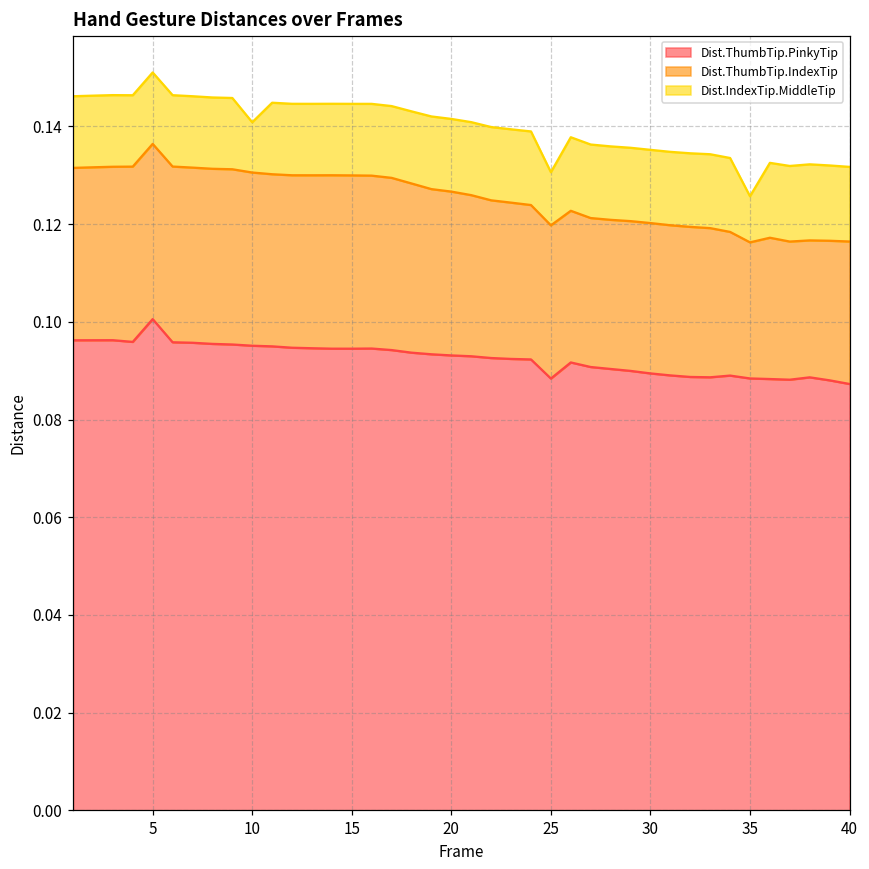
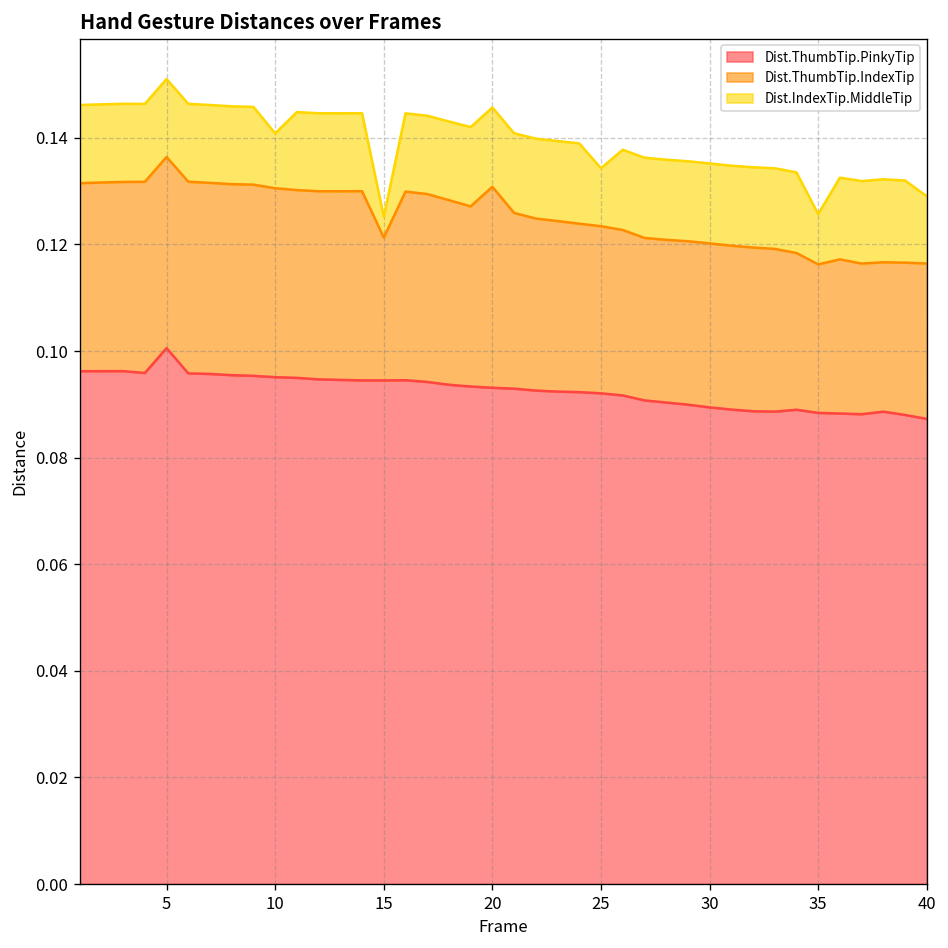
  {
    "Dist.ThumbTip.PinkyTip": {
      "5": 0.101,
      "10": 0.095,
      "15": 0.094,
      "20": 0.093,
-     "25": 0.088,
+     "25": 0.092,
      "30": 0.089,
      "35": 0.088,
      "40": 0.087
    },
    "Dist.ThumbTip.IndexTip": {
      "5": 0.036,
      "10": 0.035,
-     "15": 0.035,
-     "20": 0.034,
+     "15": 0.027,
+     "20": 0.038,
      "25": 0.031,
      "30": 0.031,
      "35": 0.028,
      "40": 0.029
    },
    "Dist.IndexTip.MiddleTip": {
      "5": 0.015,
      "10": 0.010,
-     "15": 0.015,
+     "15": 0.004,
      "20": 0.015,
      "25": 0.011,
      "30": 0.015,
      "35": 0.009,
-     "40": 0.015
+     "40": 0.013
    }
  }
